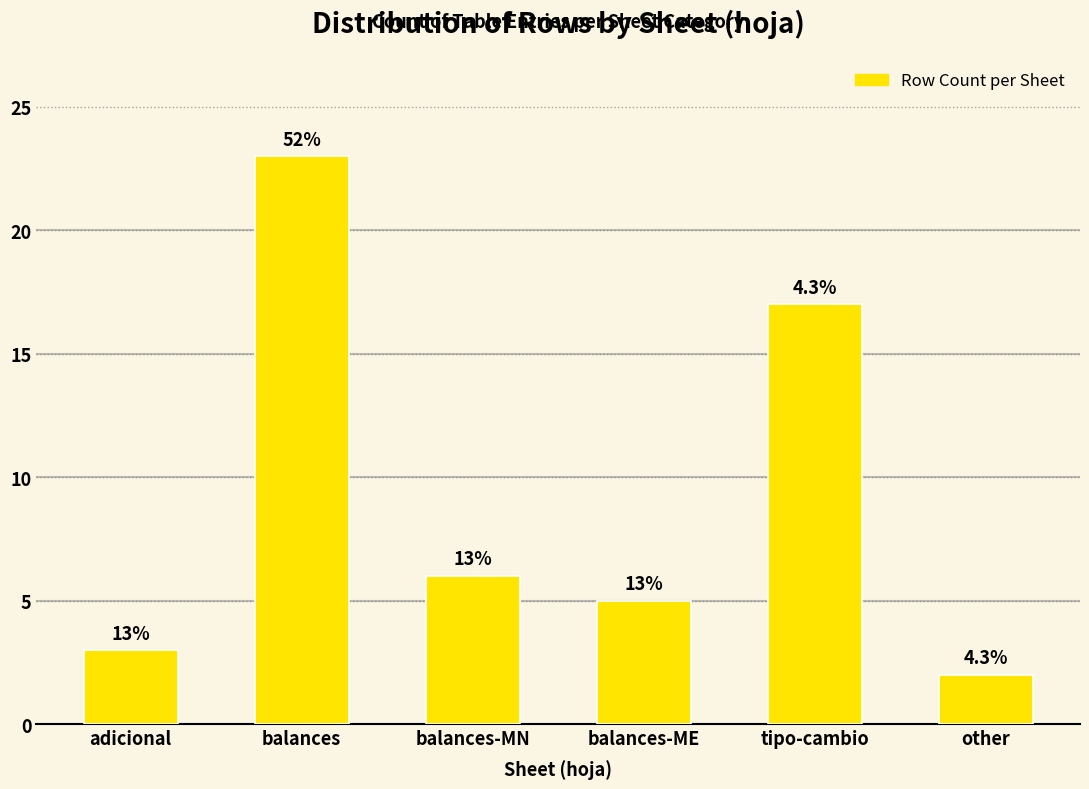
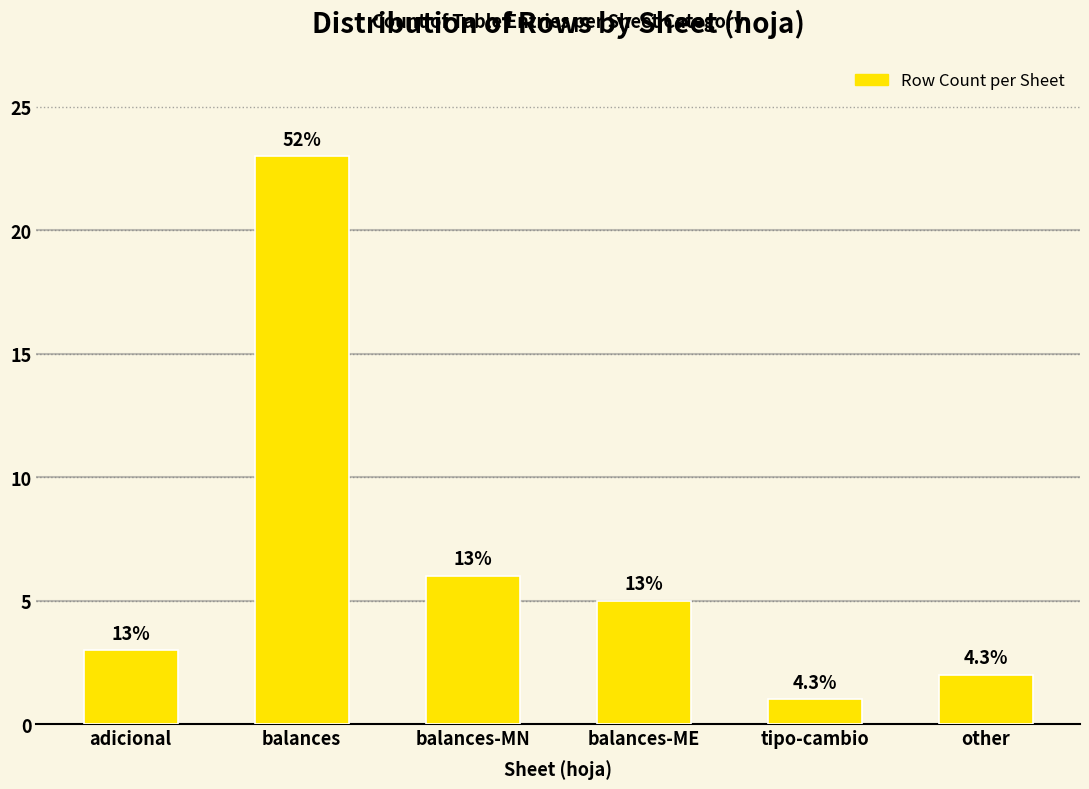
  {
-   "tipo-cambio": 17
+   "tipo-cambio": 1
  }
